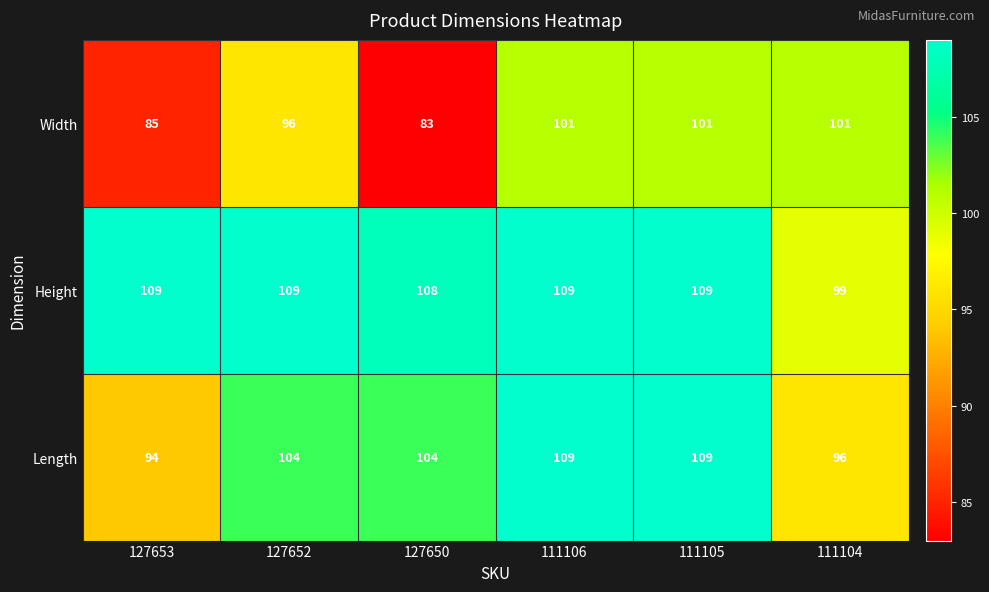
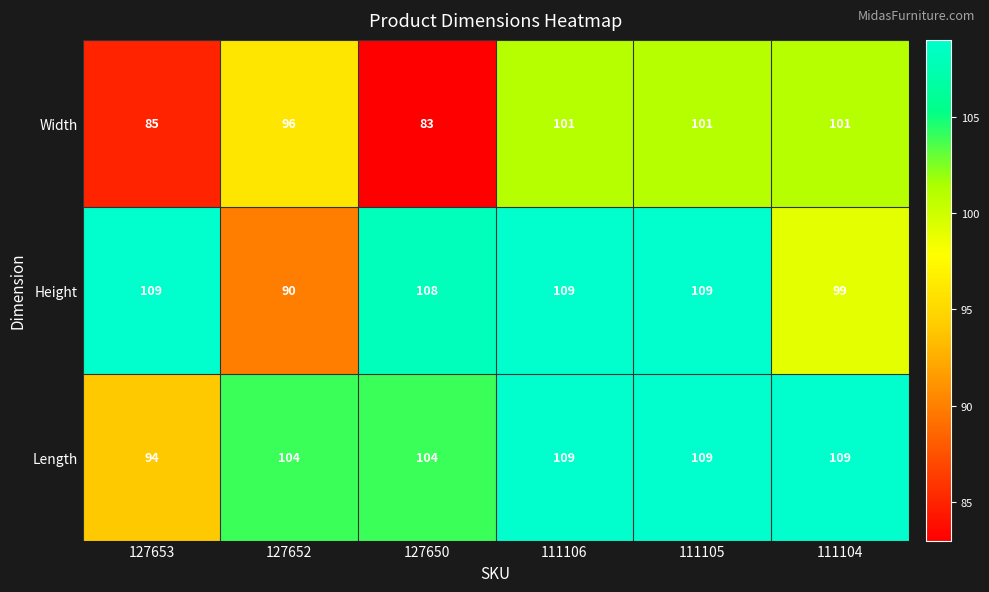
  {
    "Width": {
      "127653": 85,
      "127652": 96,
      "127650": 83,
      "111106": 101,
      "111105": 101,
      "111104": 101
    },
    "Height": {
      "127653": 109,
-     "127652": 109,
+     "127652": 90,
      "127650": 108,
      "111106": 109,
      "111105": 109,
      "111104": 99
    },
    "Length": {
      "127653": 94,
      "127652": 104,
      "127650": 104,
      "111106": 109,
      "111105": 109,
-     "111104": 96
+     "111104": 109
    }
  }
